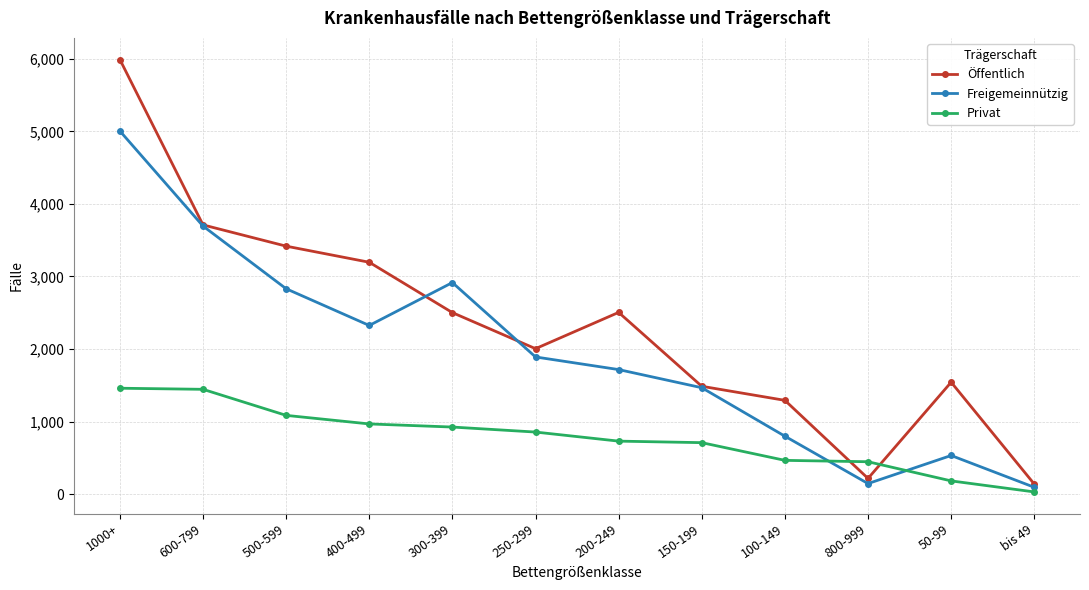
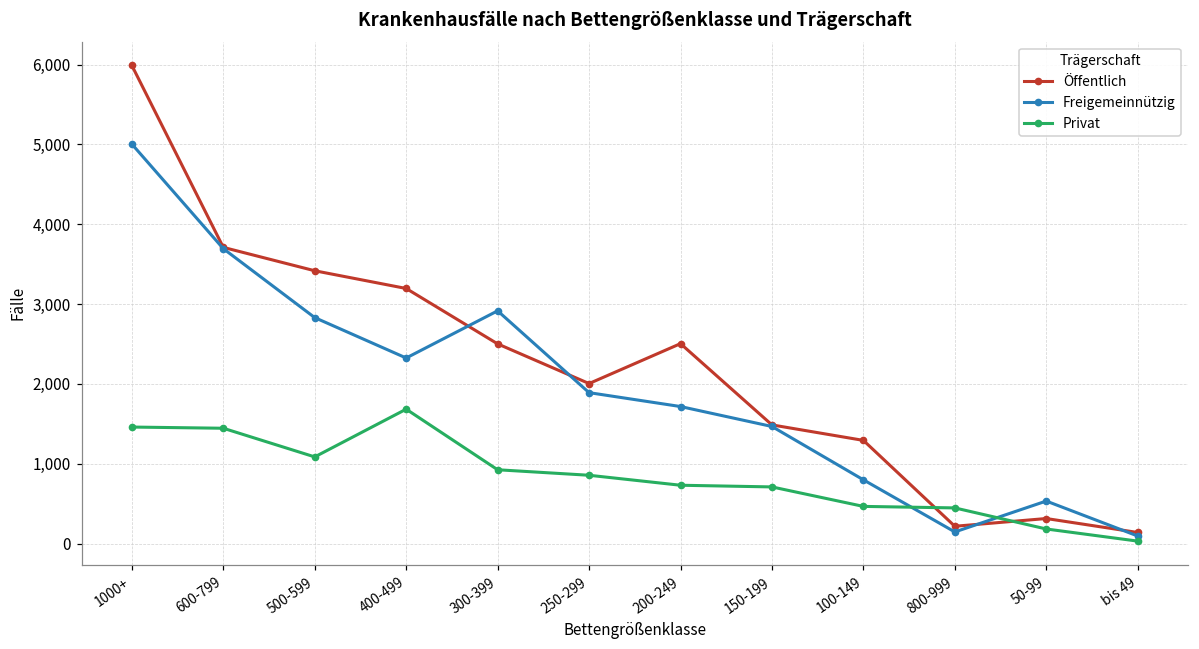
  {
    "Öffentlich": {
      "1000+": "6,000",
      "500-599": "3,400",
      "400-499": "3,200",
      "300-399": "2,500",
      "250-299": "2,000",
      "200-249": "2,500",
      "100-149": "1,300",
      "800-999": "200",
-     "50-99": "1,500",
+     "50-99": "300",
      "bis 49": "100"
    },
    "Freigemeinnützig": {
      "1000+": "5,000",
      "500-599": "2,800",
      "400-499": "2,300",
      "300-399": "2,900",
      "250-299": "1,900",
      "200-249": "1,700",
      "100-149": "800",
      "800-999": "100",
      "50-99": "500",
      "bis 49": "100"
    },
    "Privat": {
      "1000+": "1,500",
      "600-799": "1,400",
      "500-599": "1,100",
-     "400-499": "1,000",
+     "400-499": "1,700",
      "300-399": "900",
      "250-299": "900",
      "200-249": "700",
      "150-199": "700",
      "100-149": "500",
      "800-999": "400",
      "50-99": "200",
      "bis 49": "0"
    }
  }
